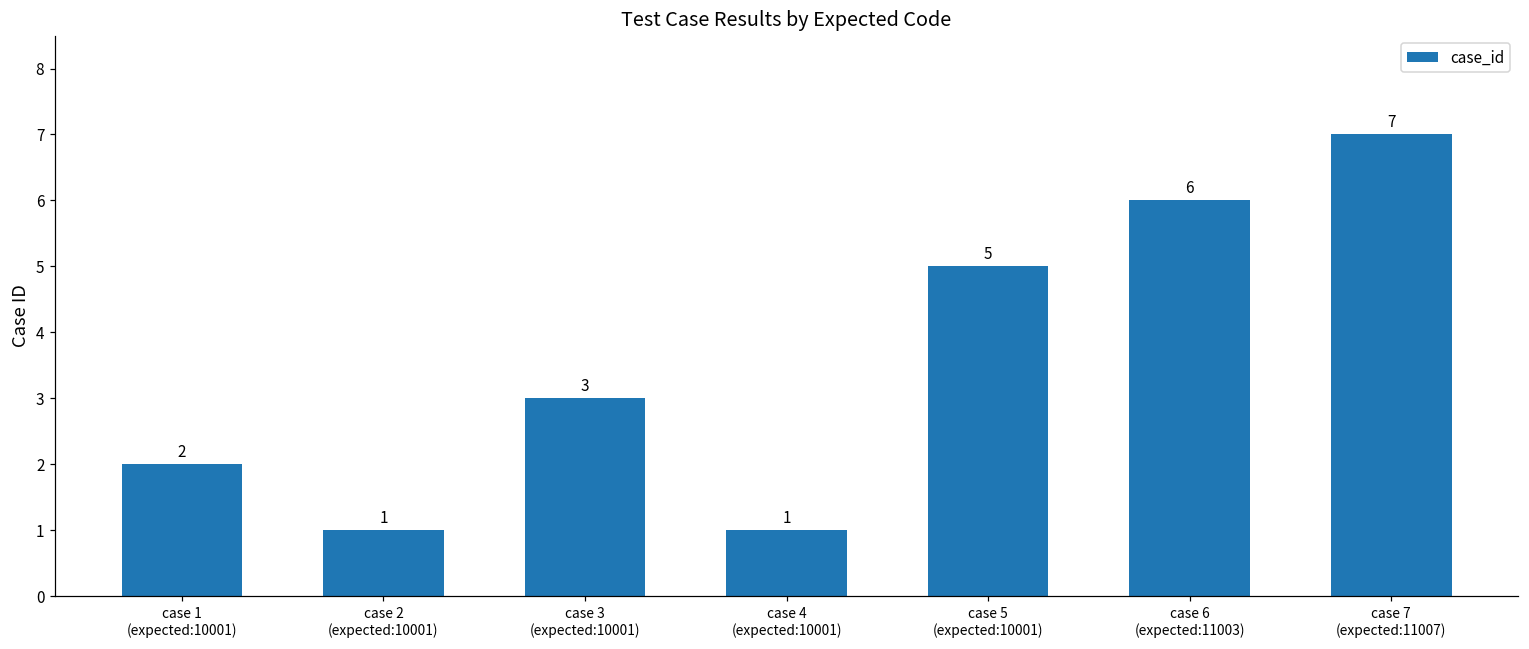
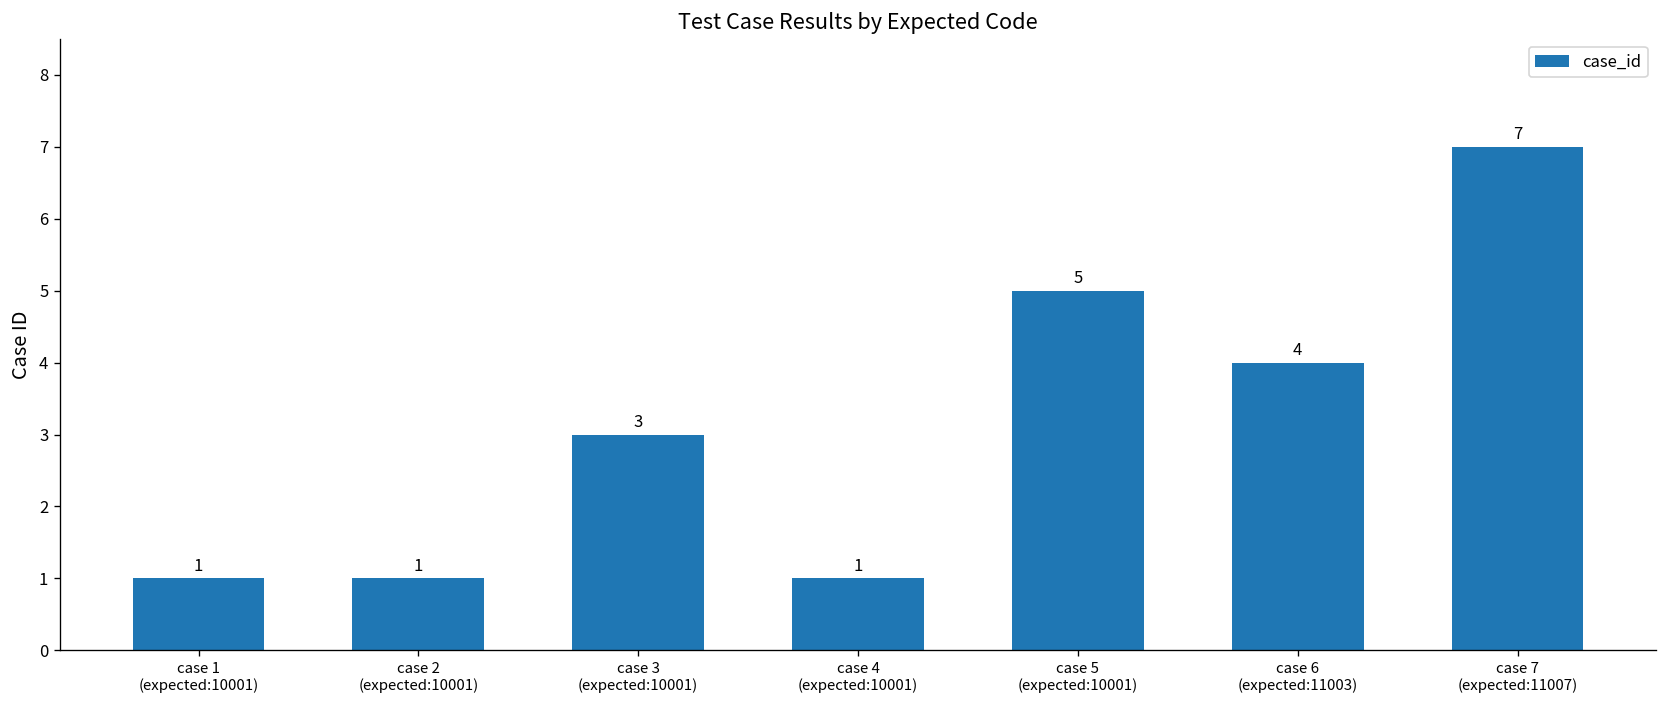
  {
-   "case 1 (expected:10001)": 2,
+   "case 1 (expected:10001)": 1,
    "case 2 (expected:10001)": 1,
    "case 3 (expected:10001)": 3,
    "case 4 (expected:10001)": 1,
    "case 5 (expected:10001)": 5,
-   "case 6 (expected:11003)": 6,
+   "case 6 (expected:11003)": 4,
    "case 7 (expected:11007)": 7
  }
